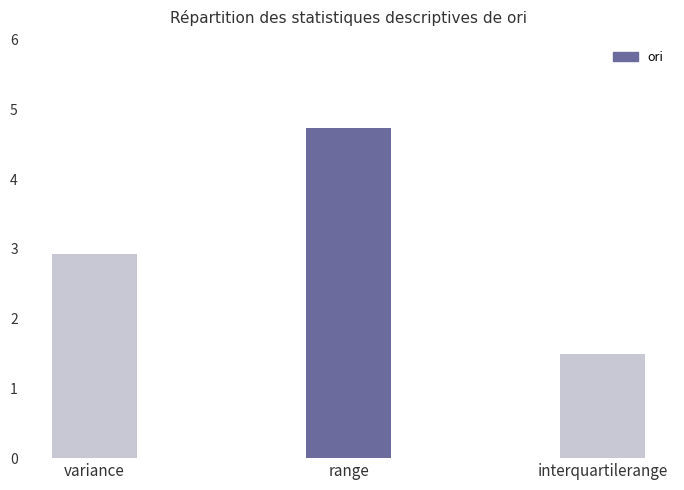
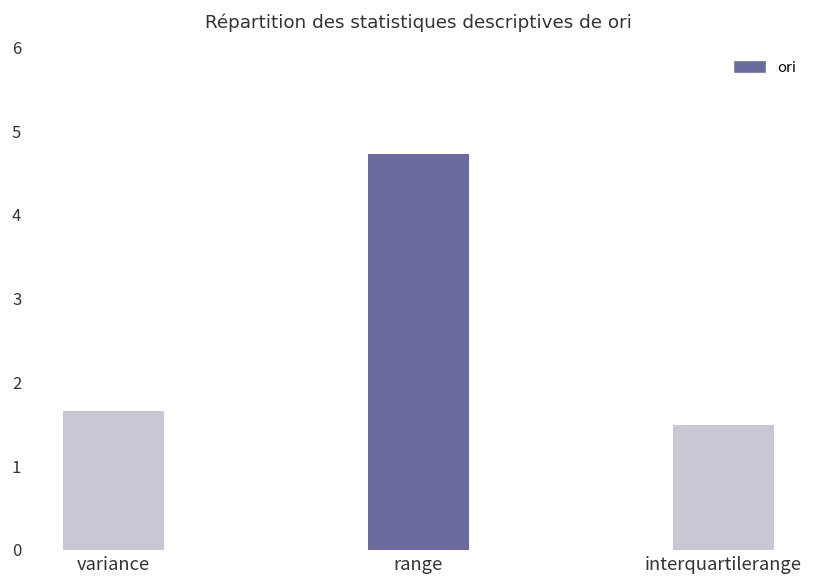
  {
-   "variance": 2.9,
+   "variance": 1.7,
    "range": 4.7,
    "interquartilerange": 1.5
  }
